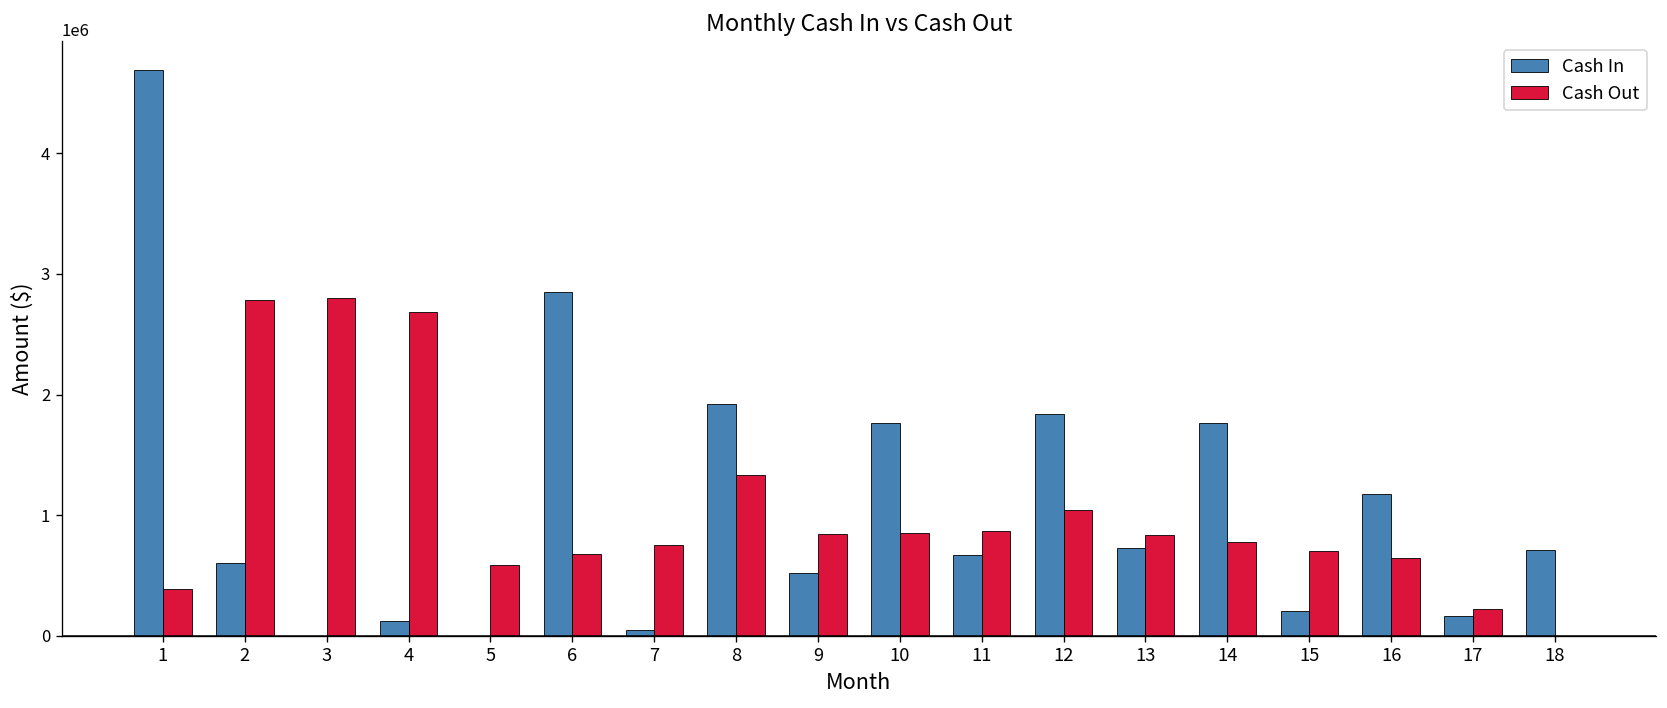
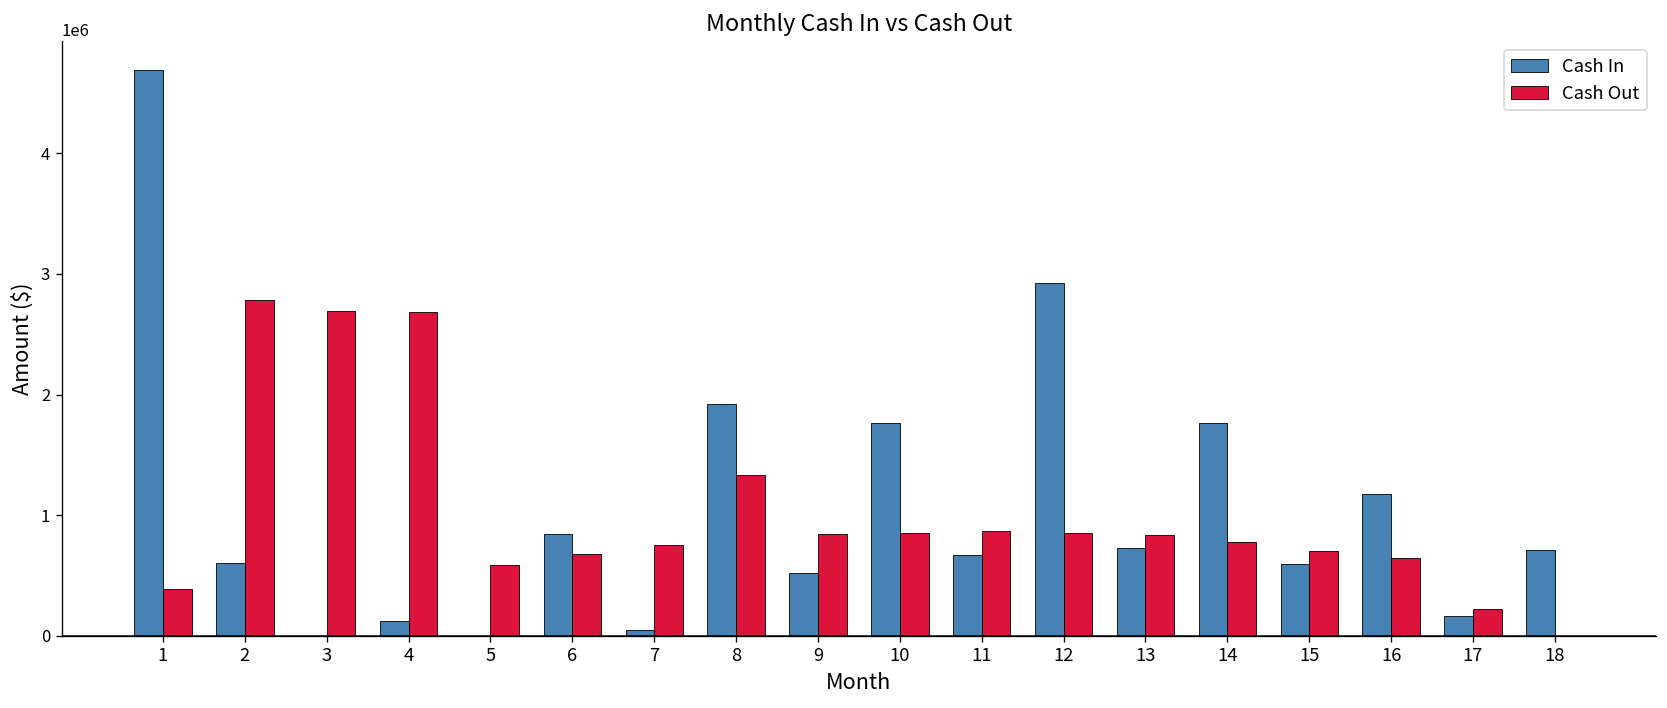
  {
    "Cash In": {
      "1": 4700000,
      "2": 610000,
      "3": 0,
      "4": 120000,
      "5": 0,
-     "6": 2850000,
+     "6": 850000,
      "7": 50000,
      "8": 1920000,
      "9": 520000,
      "10": 1770000,
      "11": 670000,
-     "12": 1840000,
+     "12": 2930000,
      "13": 720000,
      "14": 1770000,
-     "15": 210000,
+     "15": 590000,
      "16": 1170000,
      "17": 160000,
      "18": 710000
    },
    "Cash Out": {
      "1": 390000,
      "2": 2780000,
-     "3": 2800000,
+     "3": 2690000,
      "4": 2690000,
      "5": 590000,
      "6": 670000,
      "7": 750000,
      "8": 1330000,
      "9": 850000,
      "10": 850000,
      "11": 870000,
-     "12": 1040000,
+     "12": 850000,
      "13": 830000,
      "14": 780000,
      "15": 700000,
      "16": 650000,
      "17": 220000,
      "18": 0
    }
  }
